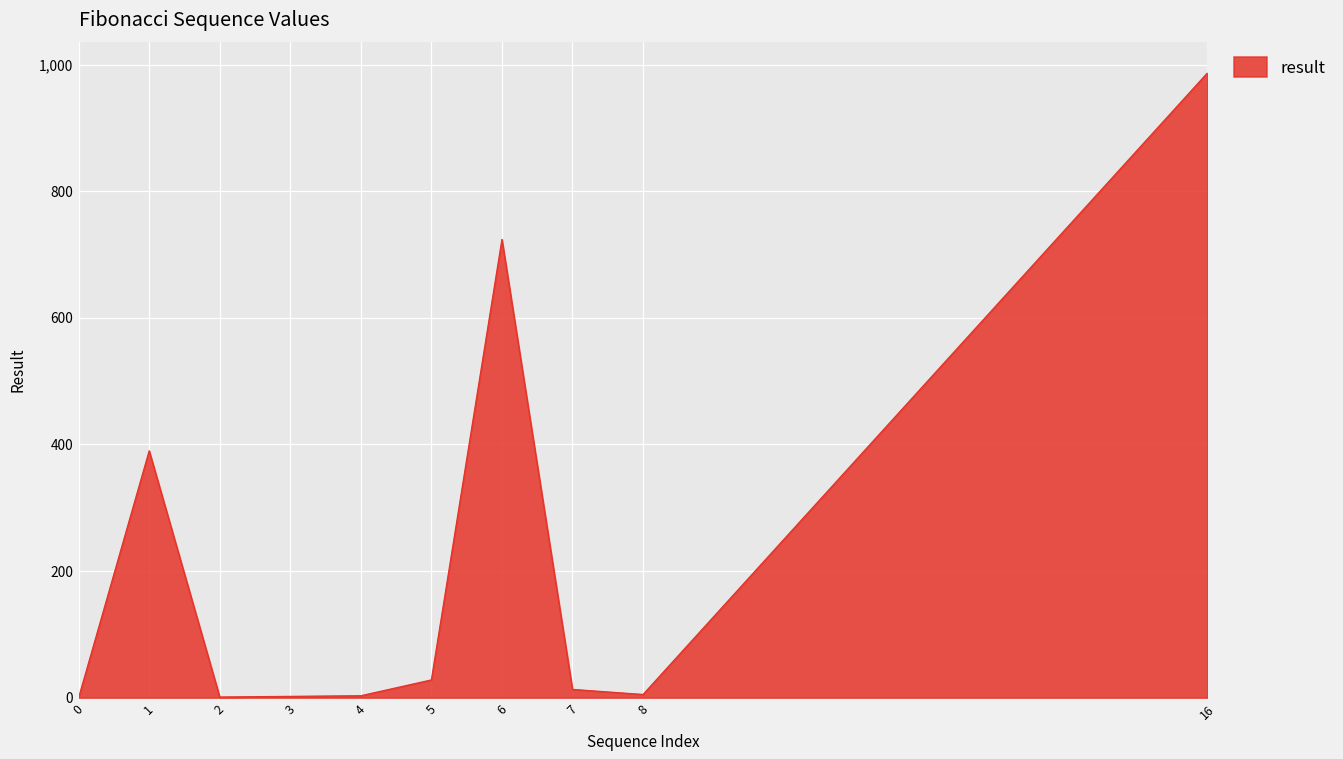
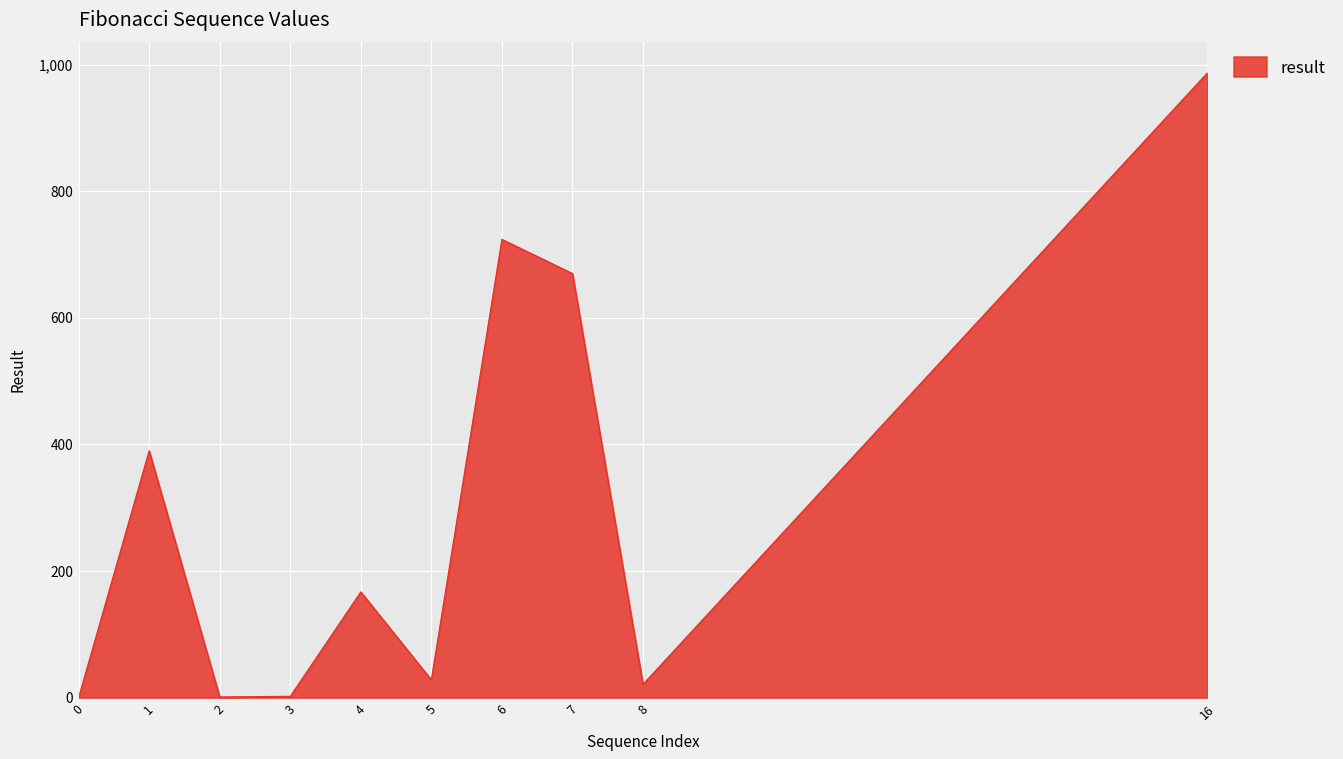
  {
    "0": 0,
    "1": 390,
    "2": 0,
    "3": 0,
-   "4": 0,
+   "4": 170,
    "5": 30,
    "6": 720,
-   "7": 10,
-   "8": 10,
+   "7": 670,
+   "8": 20,
    "16": 990
  }
